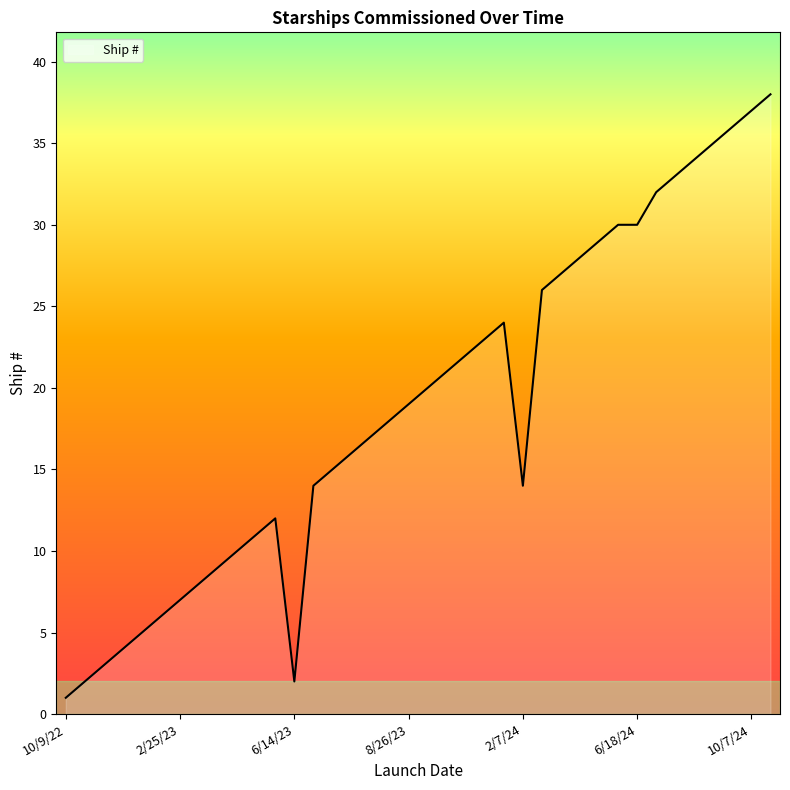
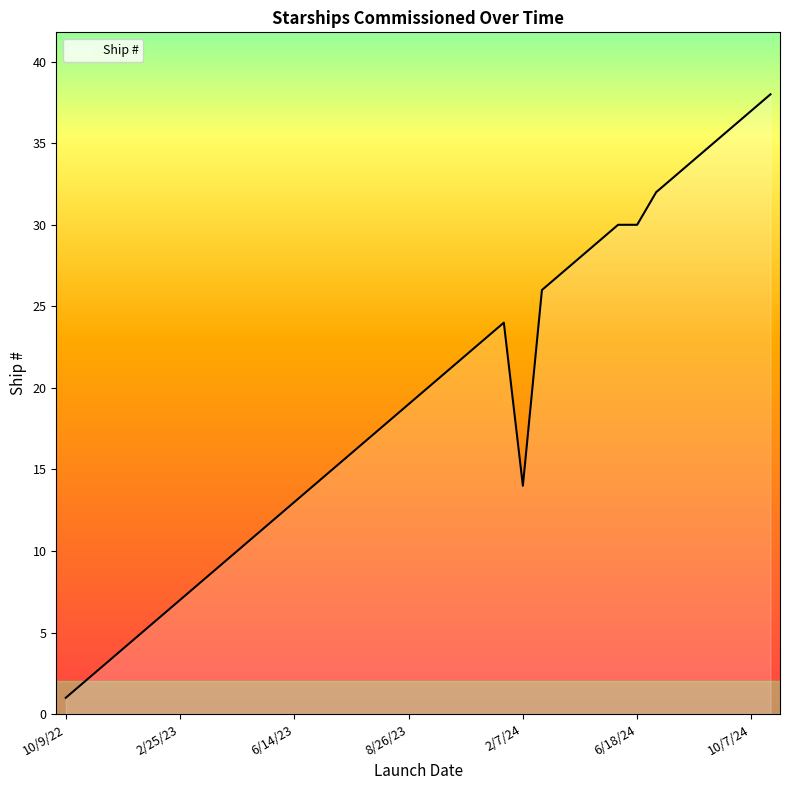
  {
    "10/9/22": 1,
    "2/25/23": 7,
-   "6/14/23": 2,
+   "6/14/23": 13,
    "8/26/23": 19,
    "2/7/24": 14,
    "6/18/24": 30,
    "10/7/24": 37
  }
